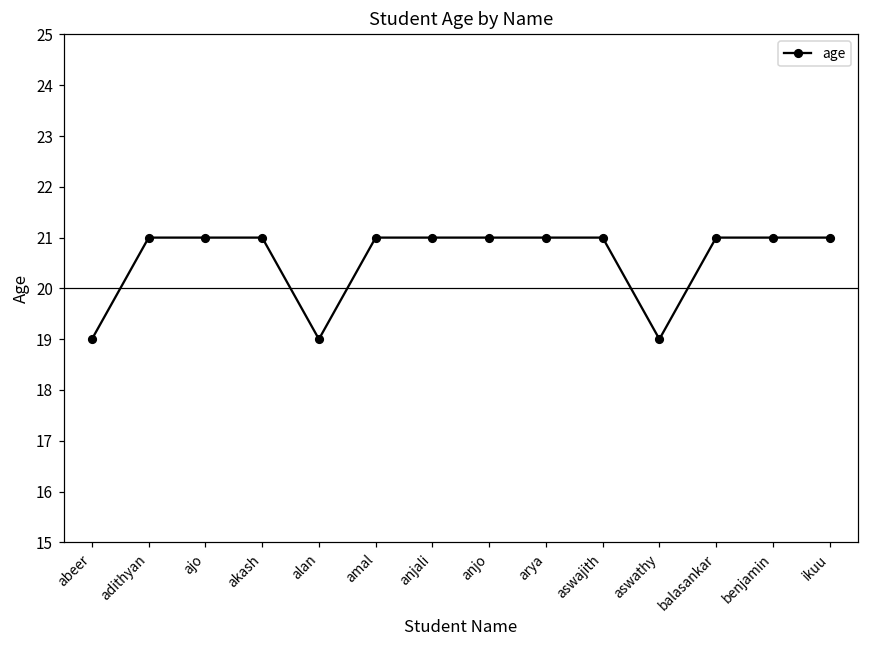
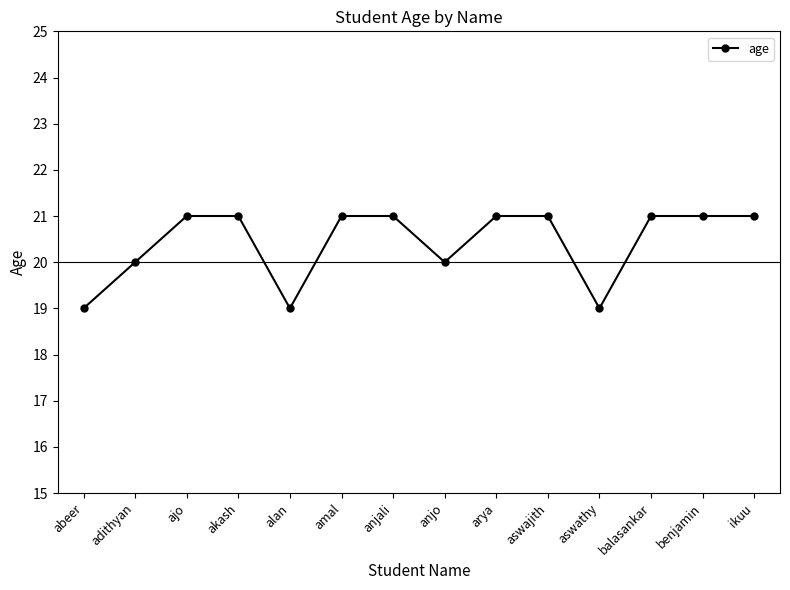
  {
    "abeer": 19,
-   "adithyan": 21,
+   "adithyan": 20,
    "ajo": 21,
    "akash": 21,
    "alan": 19,
    "amal": 21,
    "anjali": 21,
-   "anjo": 21,
+   "anjo": 20,
    "arya": 21,
    "aswajith": 21,
    "aswathy": 19,
    "balasankar": 21,
    "benjamin": 21,
    "ikuu": 21
  }
